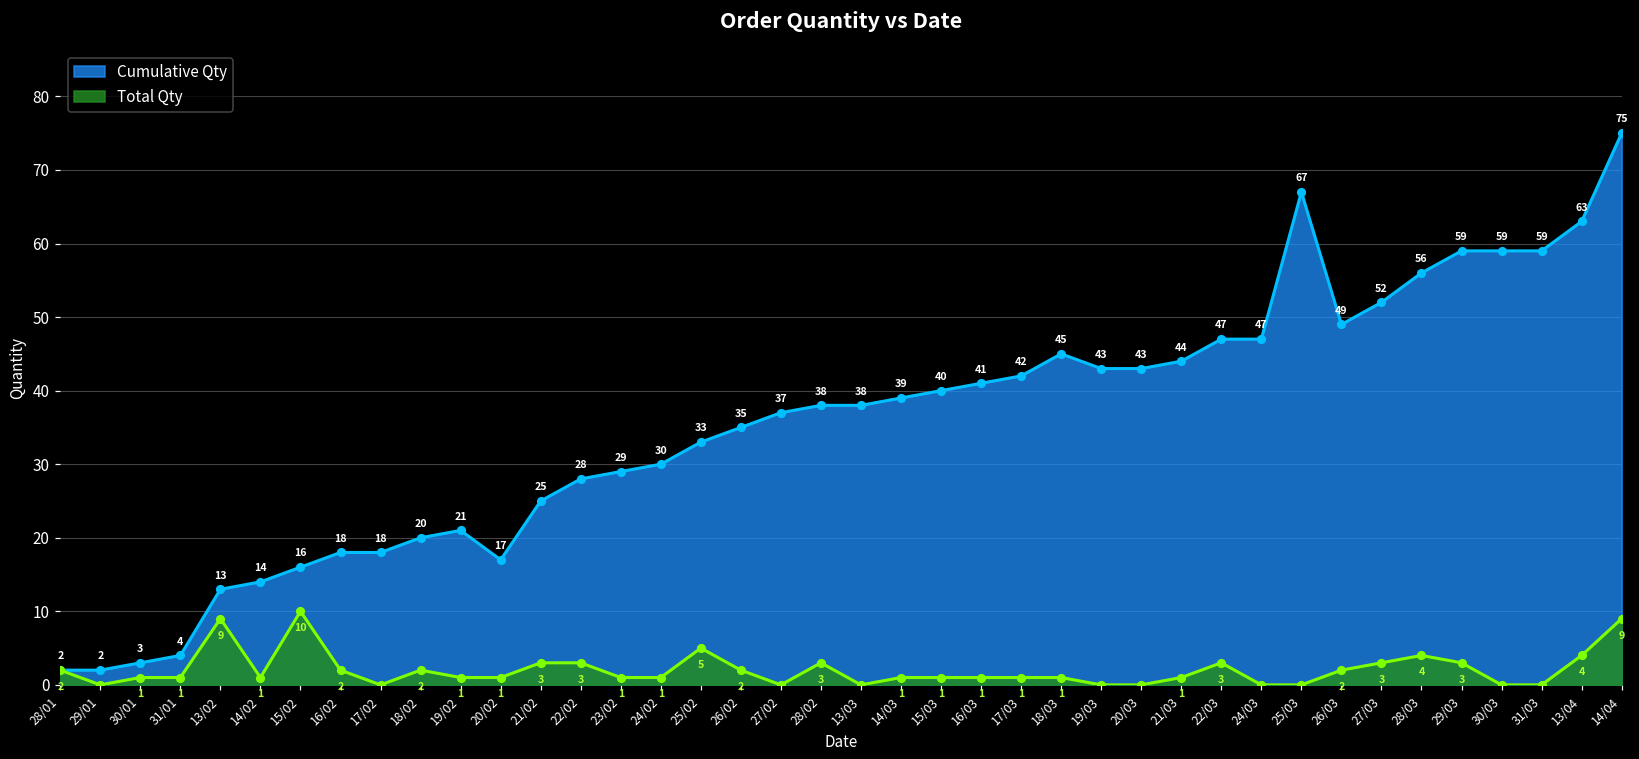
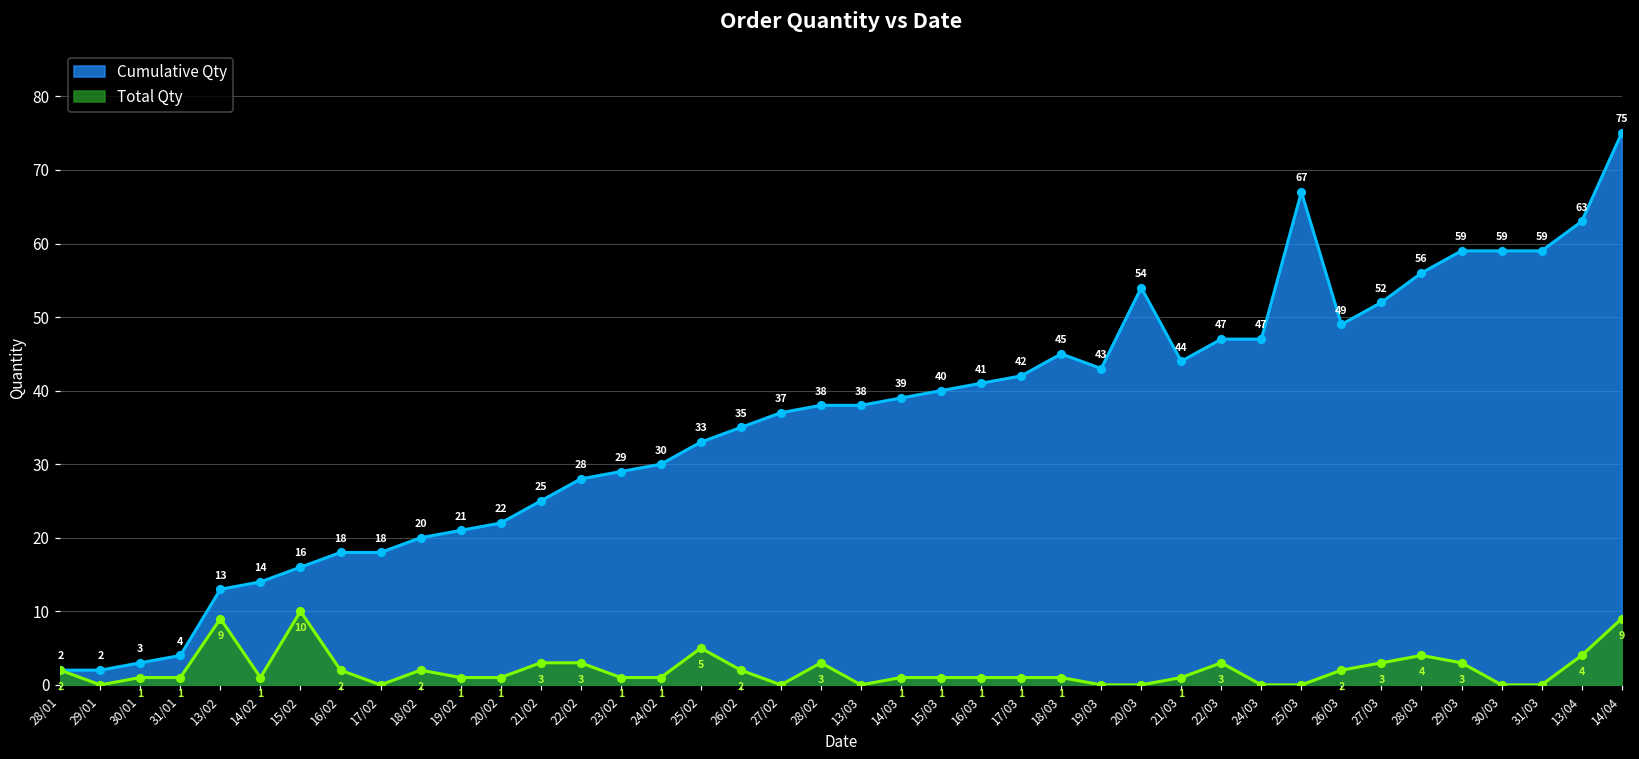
  {
    "Cumulative Qty": {
      "29/01": 2,
      "30/01": 3,
      "31/01": 4,
      "13/02": 13,
      "14/02": 14,
      "15/02": 16,
      "16/02": 18,
      "17/02": 18,
      "18/02": 20,
      "19/02": 21,
-     "20/02": 17,
+     "20/02": 22,
      "21/02": 25,
      "22/02": 28,
      "23/02": 29,
      "24/02": 30,
      "25/02": 33,
      "26/02": 35,
      "27/02": 37,
      "28/02": 38,
      "13/03": 38,
      "14/03": 39,
      "15/03": 40,
      "16/03": 41,
      "17/03": 42,
      "18/03": 45,
      "19/03": 43,
-     "20/03": 43,
+     "20/03": 54,
      "21/03": 44,
      "22/03": 47,
      "24/03": 47,
      "25/03": 67,
      "26/03": 49,
      "27/03": 52,
      "28/03": 56,
      "29/03": 59,
      "30/03": 59,
      "31/03": 59,
      "13/04": 63,
      "14/04": 75
    },
    "Total Qty": {
      "30/01": 1,
      "31/01": 1,
      "13/02": 9,
      "14/02": 1,
      "15/02": 10,
      "16/02": 2,
      "18/02": 2,
      "19/02": 1,
      "20/02": 1,
      "21/02": 3,
      "22/02": 3,
      "23/02": 1,
      "24/02": 1,
      "25/02": 5,
      "26/02": 2,
      "28/02": 3,
      "14/03": 1,
      "15/03": 1,
      "16/03": 1,
      "17/03": 1,
      "18/03": 1,
      "21/03": 1,
      "22/03": 3,
      "26/03": 2,
      "27/03": 3,
      "28/03": 4,
      "29/03": 3,
      "13/04": 4,
      "14/04": 9
    }
  }
